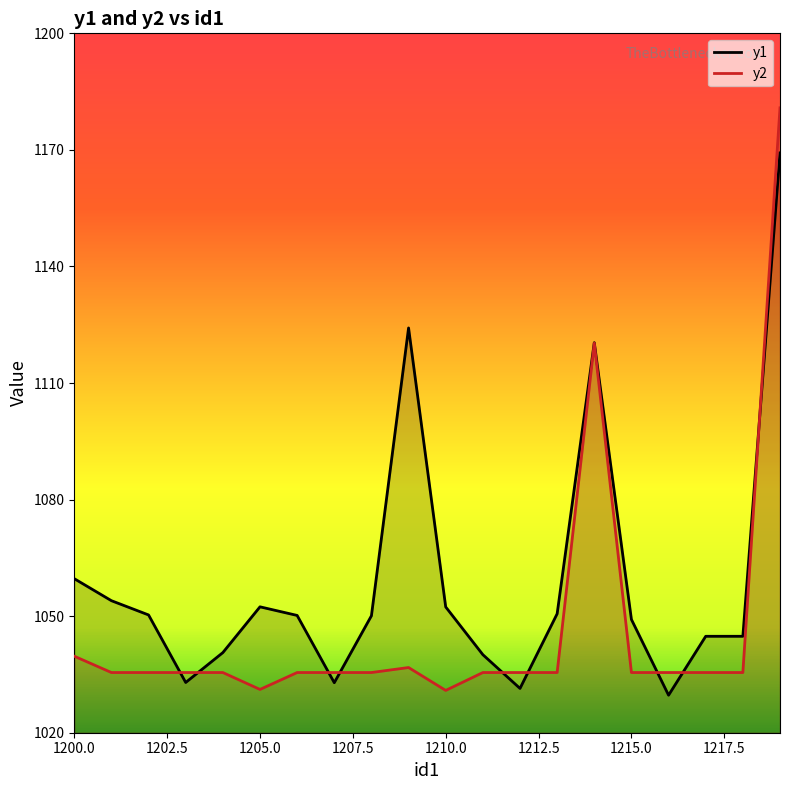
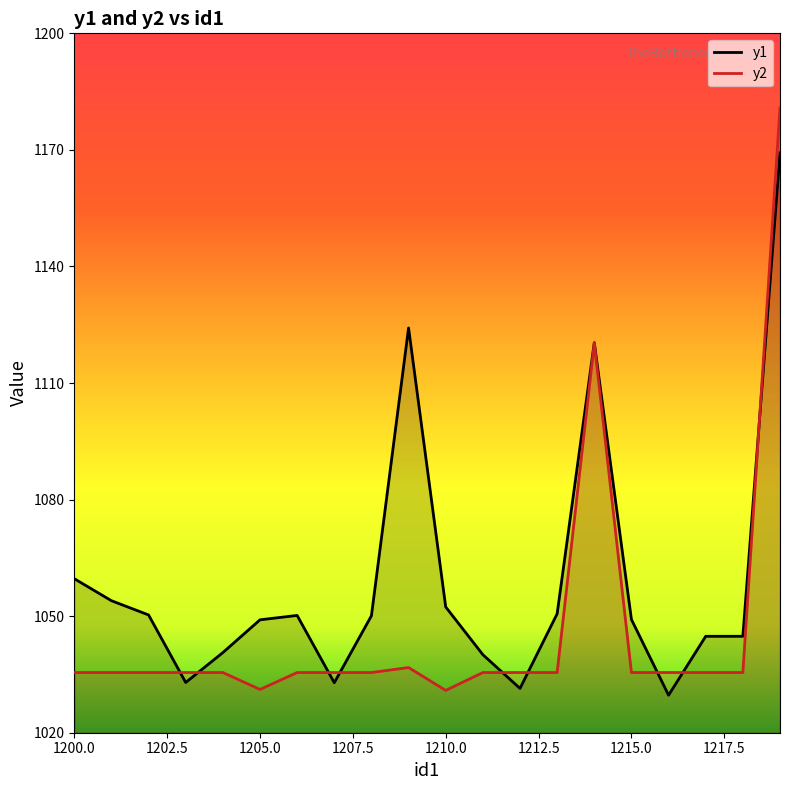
  {
    "y1": {
      "1200.0": 1060,
-     "1205.0": 1052,
+     "1205.0": 1049,
      "1210.0": 1052,
      "1215.0": 1049
    },
    "y2": {
-     "1200.0": 1040,
+     "1200.0": 1035,
      "1205.0": 1031,
      "1210.0": 1031,
      "1215.0": 1035
    }
  }
